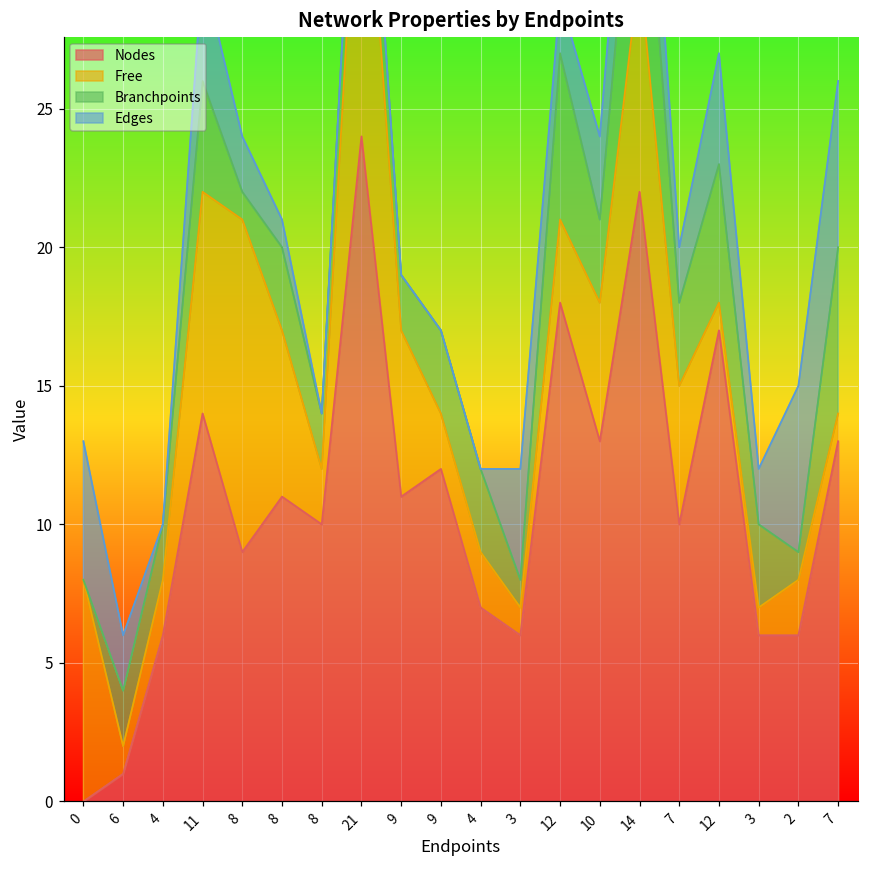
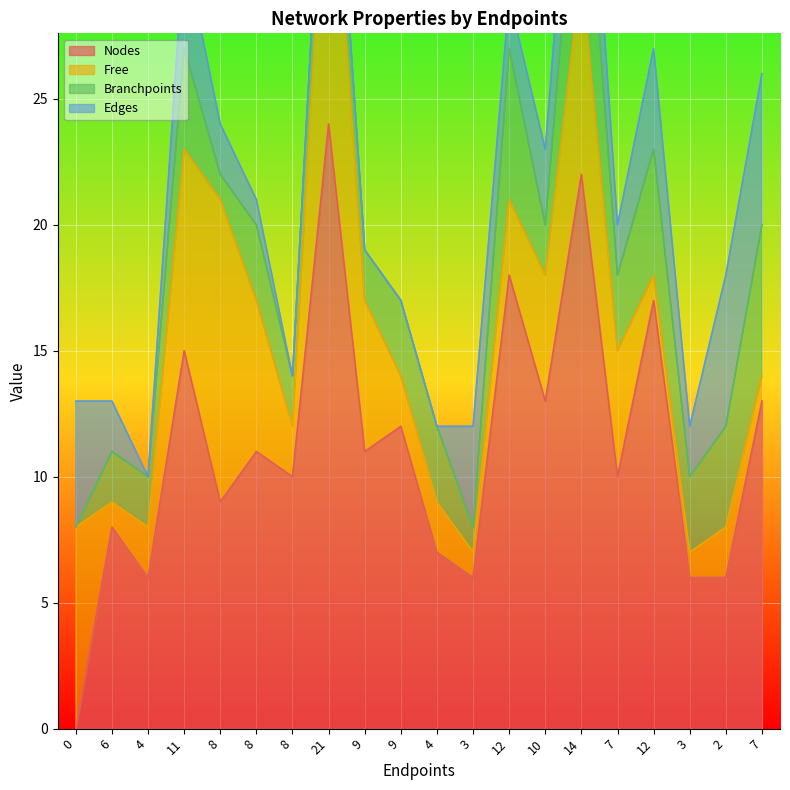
  {
    "Nodes": {
      "0": 0,
-     "6": 1,
-     "11": 14,
+     "6": 8,
+     "11": 15,
      "21": 24,
      "10": 13,
      "14": 22,
      "2": 6
    },
    "Free": {
      "6": 1,
      "11": 8,
      "10": 5,
      "2": 2
    },
    "Branchpoints": {
      "6": 2,
-     "10": 3,
-     "2": 1
+     "10": 2,
+     "2": 4
    },
    "Edges": {
      "0": 5,
      "6": 2,
      "10": 3,
      "2": 6
    }
  }
